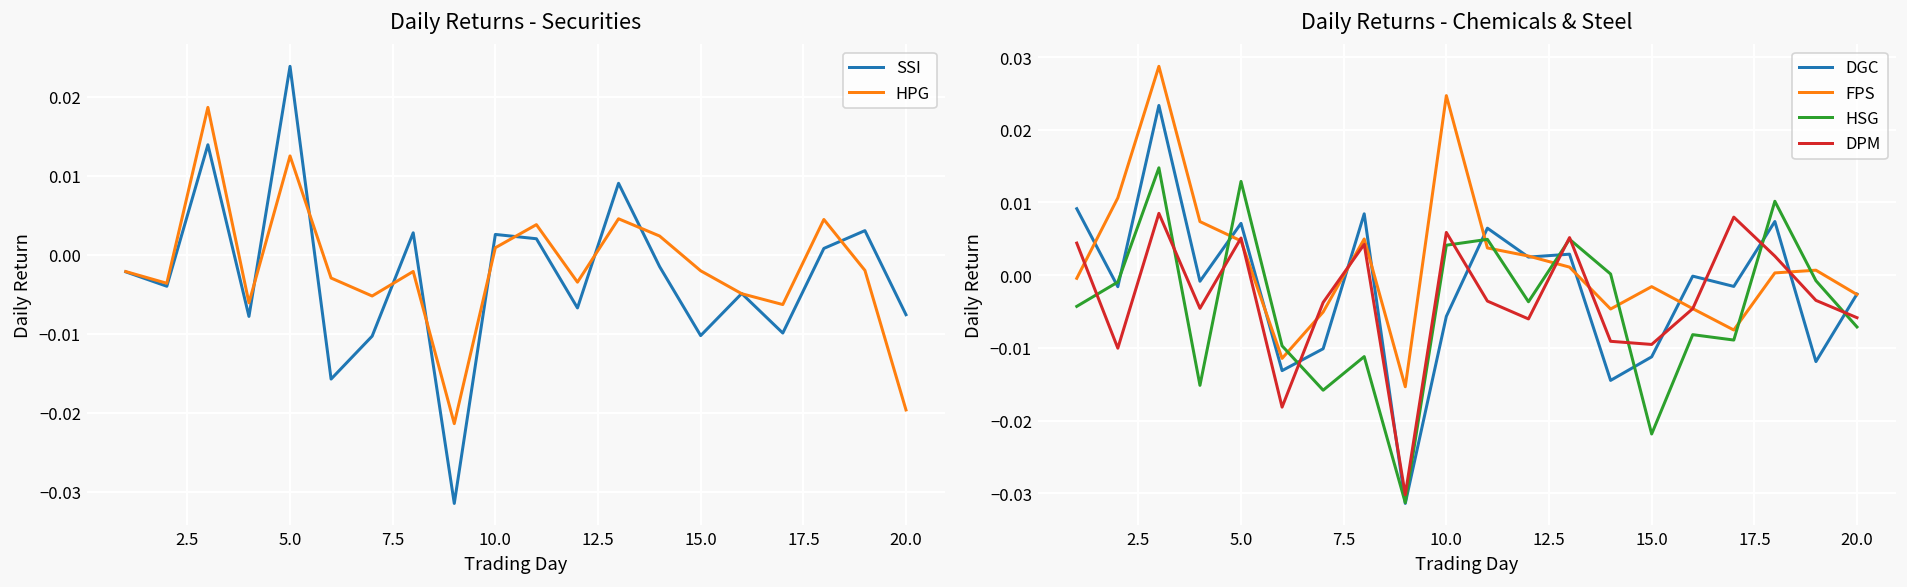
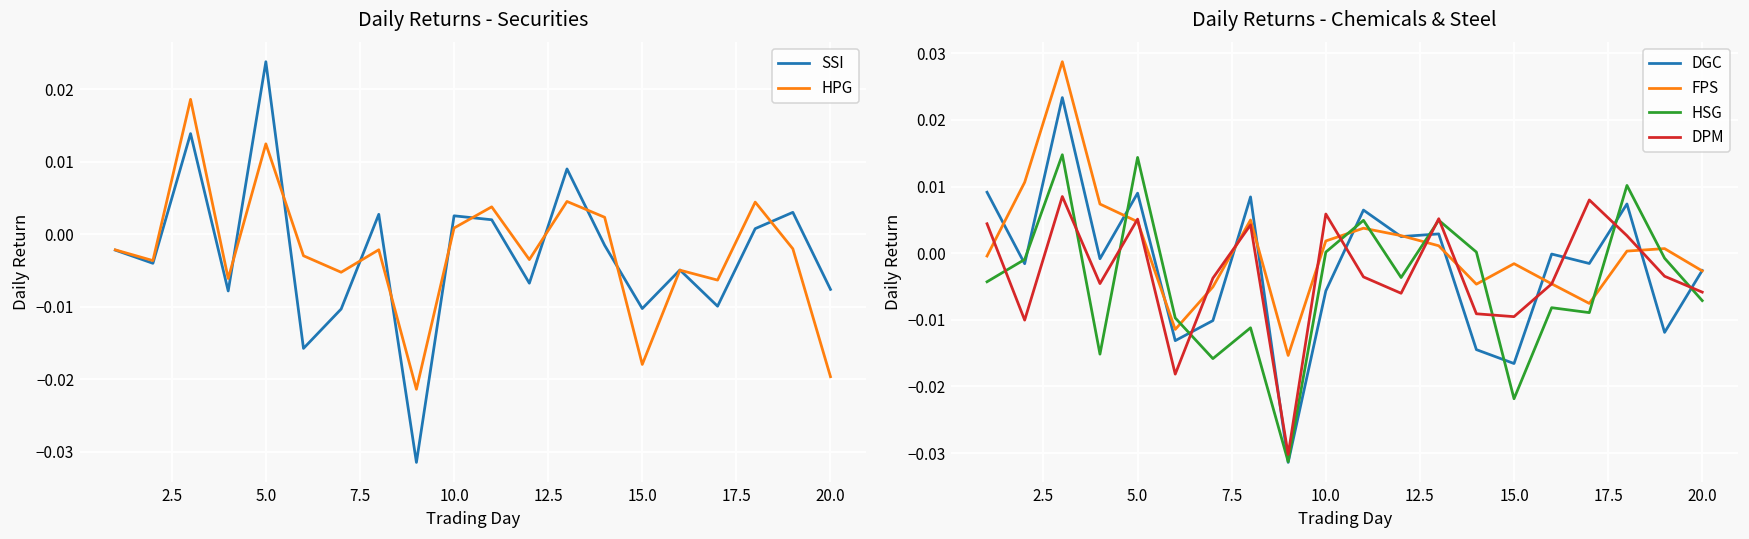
  {
    "Daily Returns - Securities": {
      "SSI": {
        "5.0": 0.024,
        "10.0": 0.003,
        "15.0": -0.010,
        "20.0": -0.008
      },
      "HPG": {
        "5.0": 0.012,
        "10.0": 0.001,
-       "15.0": -0.002,
+       "15.0": -0.018,
        "20.0": -0.020
      }
    },
    "Daily Returns - Chemicals & Steel": {
      "DGC": {
-       "5.0": 0.007,
+       "5.0": 0.009,
        "10.0": -0.006,
-       "15.0": -0.011
+       "15.0": -0.017
      },
      "FPS": {
-       "10.0": 0.025,
+       "10.0": 0.002,
        "15.0": -0.002
      },
      "HSG": {
-       "5.0": 0.013,
-       "10.0": 0.004,
+       "5.0": 0.014,
+       "10.0": 0.000,
        "15.0": -0.022,
        "20.0": -0.007
      },
      "DPM": {
        "10.0": 0.006,
        "15.0": -0.010,
        "20.0": -0.006
      }
    }
  }
